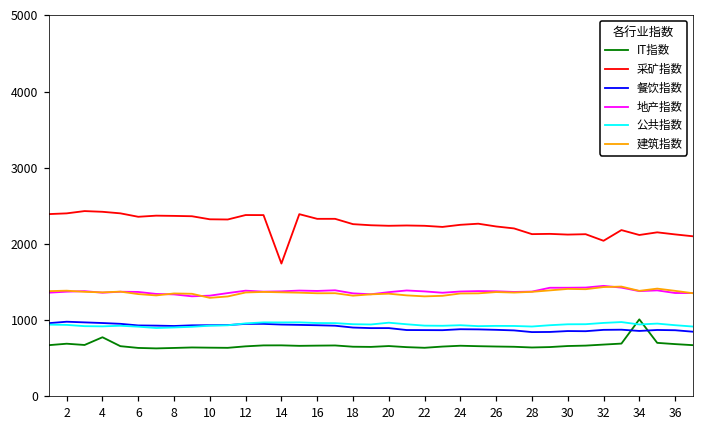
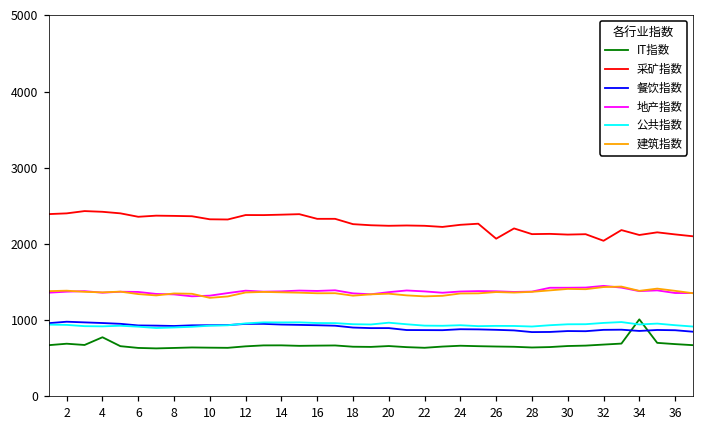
  {
    "IT指数": {
      "2": 700,
      "4": 800,
      "6": 600,
      "8": 600,
      "10": 600,
      "12": 700,
      "14": 700,
      "16": 700,
      "18": 700,
      "20": 700,
      "22": 600,
      "24": 700,
      "26": 700,
      "28": 600,
      "30": 700,
      "32": 700,
      "34": 1000,
      "36": 700
    },
    "采矿指数": {
      "2": 2400,
      "4": 2400,
      "6": 2400,
      "8": 2400,
      "10": 2300,
      "12": 2400,
-     "14": 1700,
+     "14": 2400,
      "16": 2300,
      "18": 2300,
      "20": 2200,
      "22": 2200,
      "24": 2300,
-     "26": 2200,
+     "26": 2100,
      "28": 2100,
      "30": 2100,
      "32": 2000,
      "34": 2100,
      "36": 2100
    },
    "餐饮指数": {
      "2": 1000,
      "4": 1000,
      "18": 900,
      "20": 900,
      "22": 900,
      "24": 900,
      "26": 900,
      "28": 800,
      "30": 900,
      "32": 900,
      "34": 900,
      "36": 900
    },
    "地产指数": {
      "22": 1400
    },
    "公共指数": {
      "2": 900,
      "4": 900,
      "18": 900,
      "20": 1000,
      "22": 900,
      "24": 900,
      "26": 900,
      "28": 900,
      "30": 900,
      "32": 1000,
      "34": 900,
      "36": 900
    },
    "建筑指数": {
      "22": 1300
    }
  }
